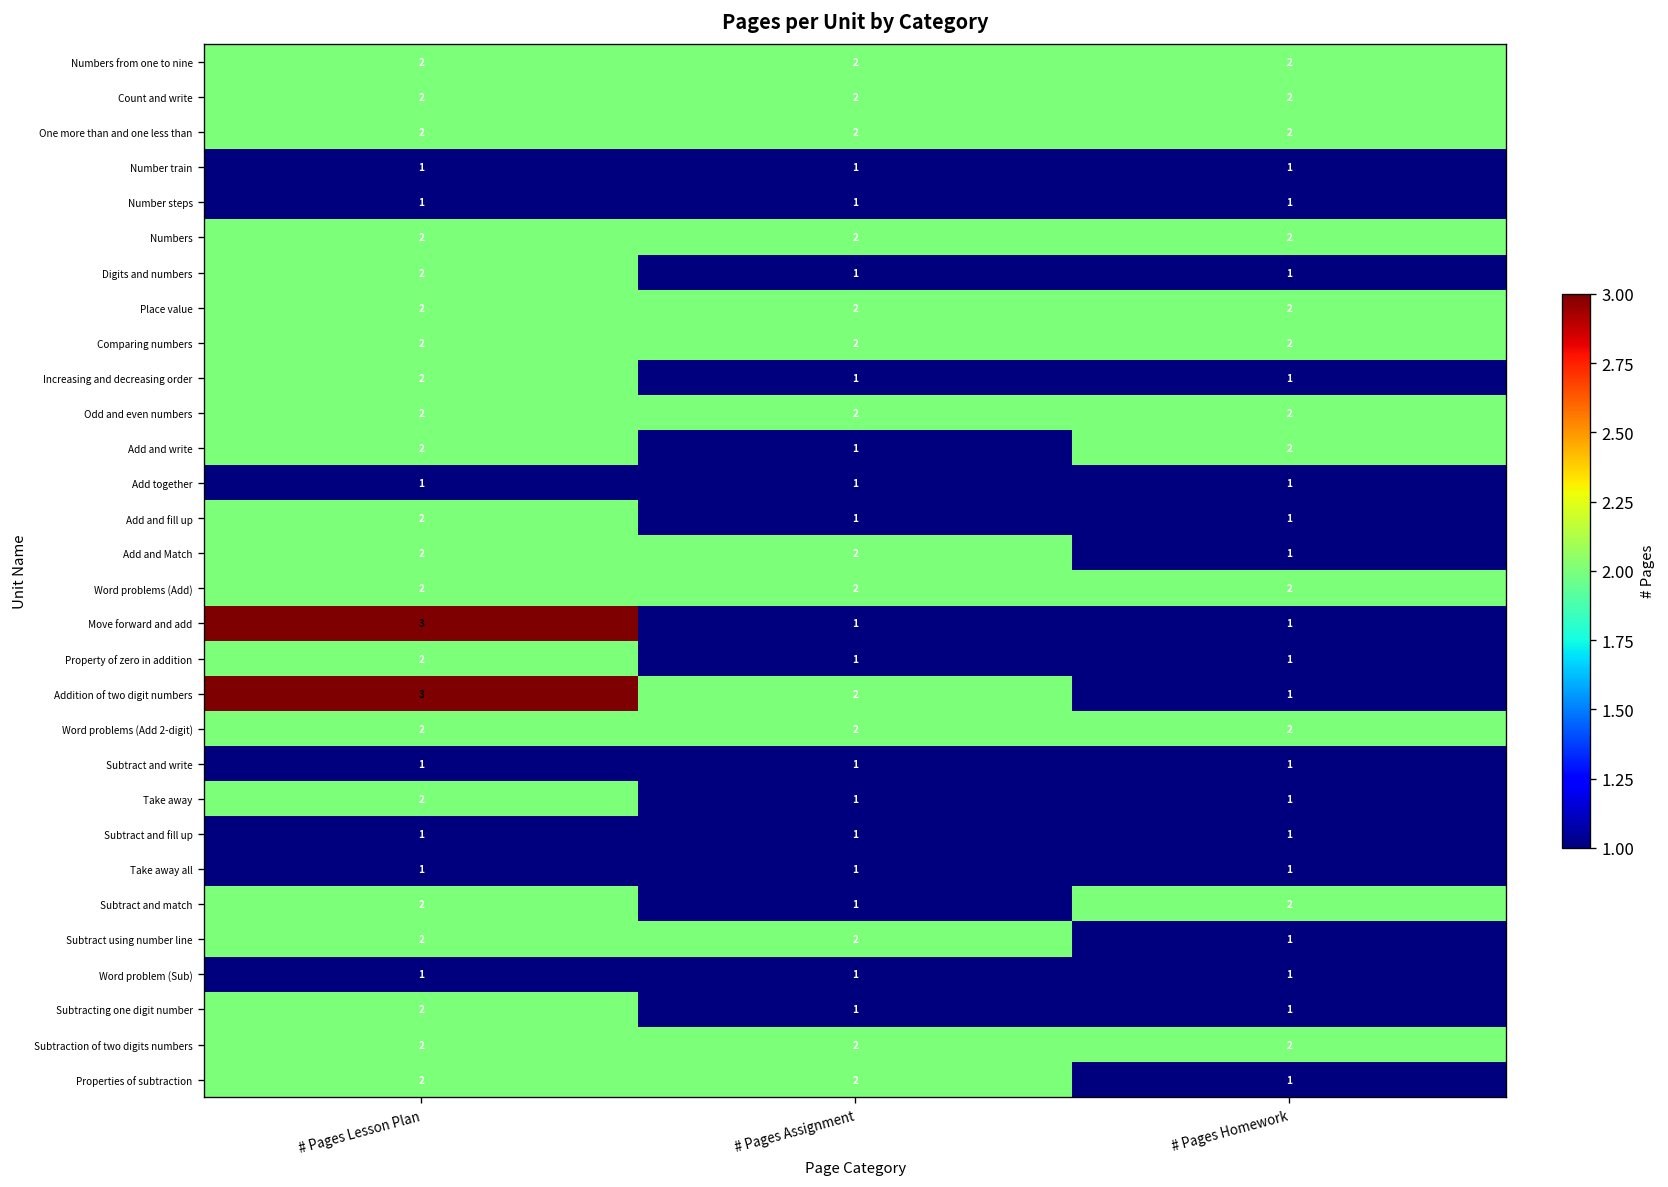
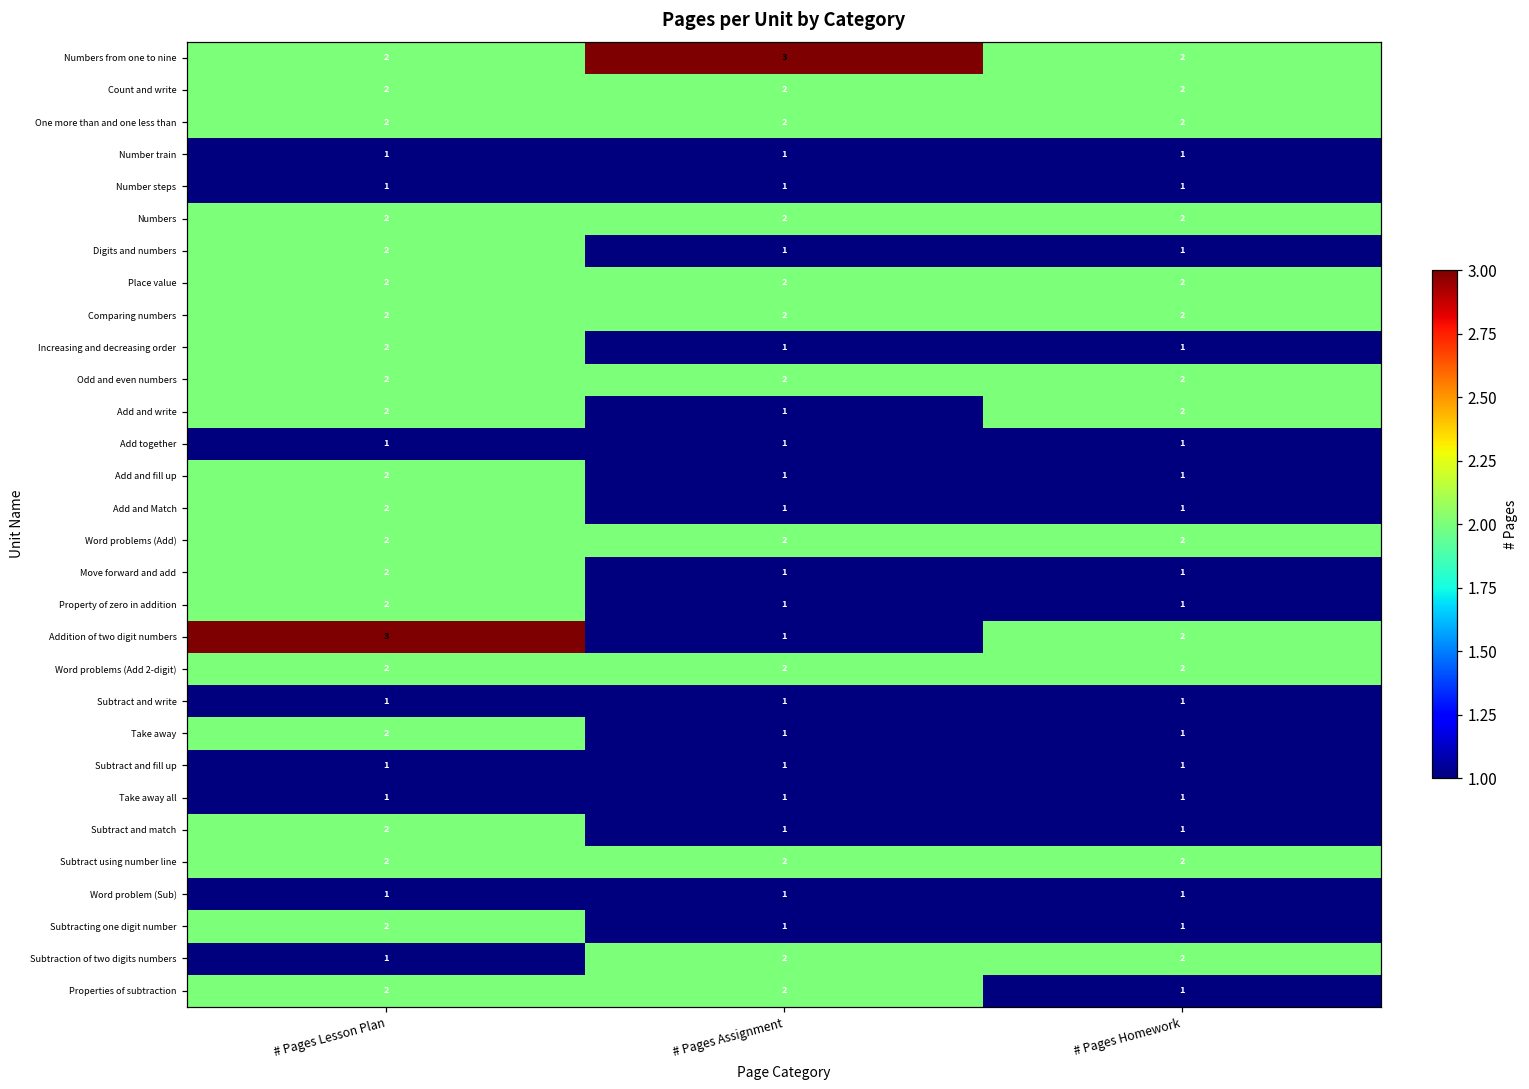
  {
    "Numbers from one to nine": {
      "# Pages Lesson Plan": 2,
-     "# Pages Assignment": 2,
+     "# Pages Assignment": 3,
      "# Pages Homework": 2
    },
    "Count and write": {
      "# Pages Lesson Plan": 2,
      "# Pages Assignment": 2,
      "# Pages Homework": 2
    },
    "One more than and one less than": {
      "# Pages Lesson Plan": 2,
      "# Pages Assignment": 2,
      "# Pages Homework": 2
    },
    "Number train": {
      "# Pages Lesson Plan": 1,
      "# Pages Assignment": 1,
      "# Pages Homework": 1
    },
    "Number steps": {
      "# Pages Lesson Plan": 1,
      "# Pages Assignment": 1,
      "# Pages Homework": 1
    },
    "Numbers": {
      "# Pages Lesson Plan": 2,
      "# Pages Assignment": 2,
      "# Pages Homework": 2
    },
    "Digits and numbers": {
      "# Pages Lesson Plan": 2,
      "# Pages Assignment": 1,
      "# Pages Homework": 1
    },
    "Place value": {
      "# Pages Lesson Plan": 2,
      "# Pages Assignment": 2,
      "# Pages Homework": 2
    },
    "Comparing numbers": {
      "# Pages Lesson Plan": 2,
      "# Pages Assignment": 2,
      "# Pages Homework": 2
    },
    "Increasing and decreasing order": {
      "# Pages Lesson Plan": 2,
      "# Pages Assignment": 1,
      "# Pages Homework": 1
    },
    "Odd and even numbers": {
      "# Pages Lesson Plan": 2,
      "# Pages Assignment": 2,
      "# Pages Homework": 2
    },
    "Add and write": {
      "# Pages Lesson Plan": 2,
      "# Pages Assignment": 1,
      "# Pages Homework": 2
    },
    "Add together": {
      "# Pages Lesson Plan": 1,
      "# Pages Assignment": 1,
      "# Pages Homework": 1
    },
    "Add and fill up": {
      "# Pages Lesson Plan": 2,
      "# Pages Assignment": 1,
      "# Pages Homework": 1
    },
    "Add and Match": {
      "# Pages Lesson Plan": 2,
-     "# Pages Assignment": 2,
+     "# Pages Assignment": 1,
      "# Pages Homework": 1
    },
    "Word problems (Add)": {
      "# Pages Lesson Plan": 2,
      "# Pages Assignment": 2,
      "# Pages Homework": 2
    },
    "Move forward and add": {
-     "# Pages Lesson Plan": 3,
+     "# Pages Lesson Plan": 2,
      "# Pages Assignment": 1,
      "# Pages Homework": 1
    },
    "Property of zero in addition": {
      "# Pages Lesson Plan": 2,
      "# Pages Assignment": 1,
      "# Pages Homework": 1
    },
    "Addition of two digit numbers": {
      "# Pages Lesson Plan": 3,
-     "# Pages Assignment": 2,
-     "# Pages Homework": 1
+     "# Pages Assignment": 1,
+     "# Pages Homework": 2
    },
    "Word problems (Add 2-digit)": {
      "# Pages Lesson Plan": 2,
      "# Pages Assignment": 2,
      "# Pages Homework": 2
    },
    "Subtract and write": {
      "# Pages Lesson Plan": 1,
      "# Pages Assignment": 1,
      "# Pages Homework": 1
    },
    "Take away": {
      "# Pages Lesson Plan": 2,
      "# Pages Assignment": 1,
      "# Pages Homework": 1
    },
    "Subtract and fill up": {
      "# Pages Lesson Plan": 1,
      "# Pages Assignment": 1,
      "# Pages Homework": 1
    },
    "Take away all": {
      "# Pages Lesson Plan": 1,
      "# Pages Assignment": 1,
      "# Pages Homework": 1
    },
    "Subtract and match": {
      "# Pages Lesson Plan": 2,
      "# Pages Assignment": 1,
-     "# Pages Homework": 2
+     "# Pages Homework": 1
    },
    "Subtract using number line": {
      "# Pages Lesson Plan": 2,
      "# Pages Assignment": 2,
-     "# Pages Homework": 1
+     "# Pages Homework": 2
    },
    "Word problem (Sub)": {
      "# Pages Lesson Plan": 1,
      "# Pages Assignment": 1,
      "# Pages Homework": 1
    },
    "Subtracting one digit number": {
      "# Pages Lesson Plan": 2,
      "# Pages Assignment": 1,
      "# Pages Homework": 1
    },
    "Subtraction of two digits numbers": {
-     "# Pages Lesson Plan": 2,
+     "# Pages Lesson Plan": 1,
      "# Pages Assignment": 2,
      "# Pages Homework": 2
    },
    "Properties of subtraction": {
      "# Pages Lesson Plan": 2,
      "# Pages Assignment": 2,
      "# Pages Homework": 1
    }
  }
